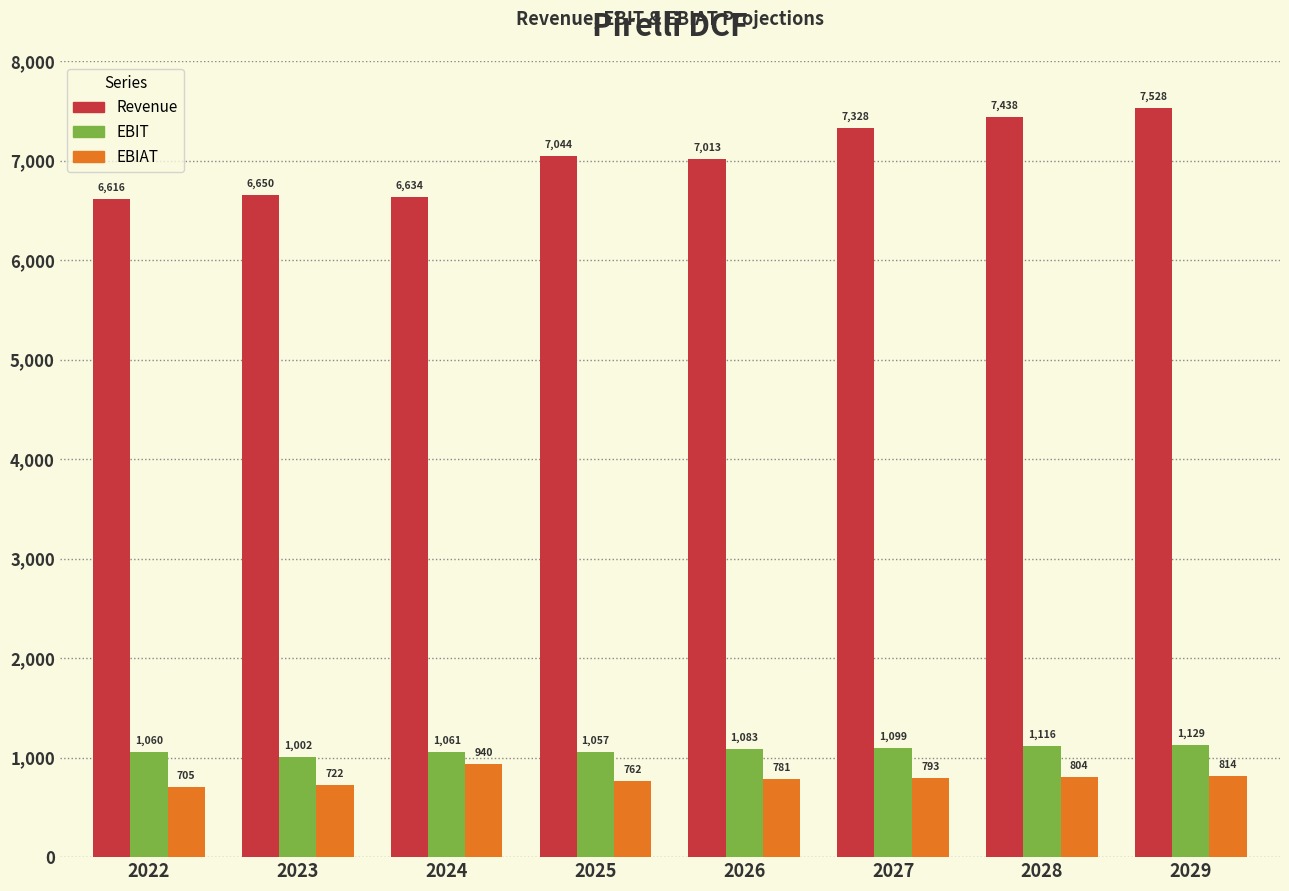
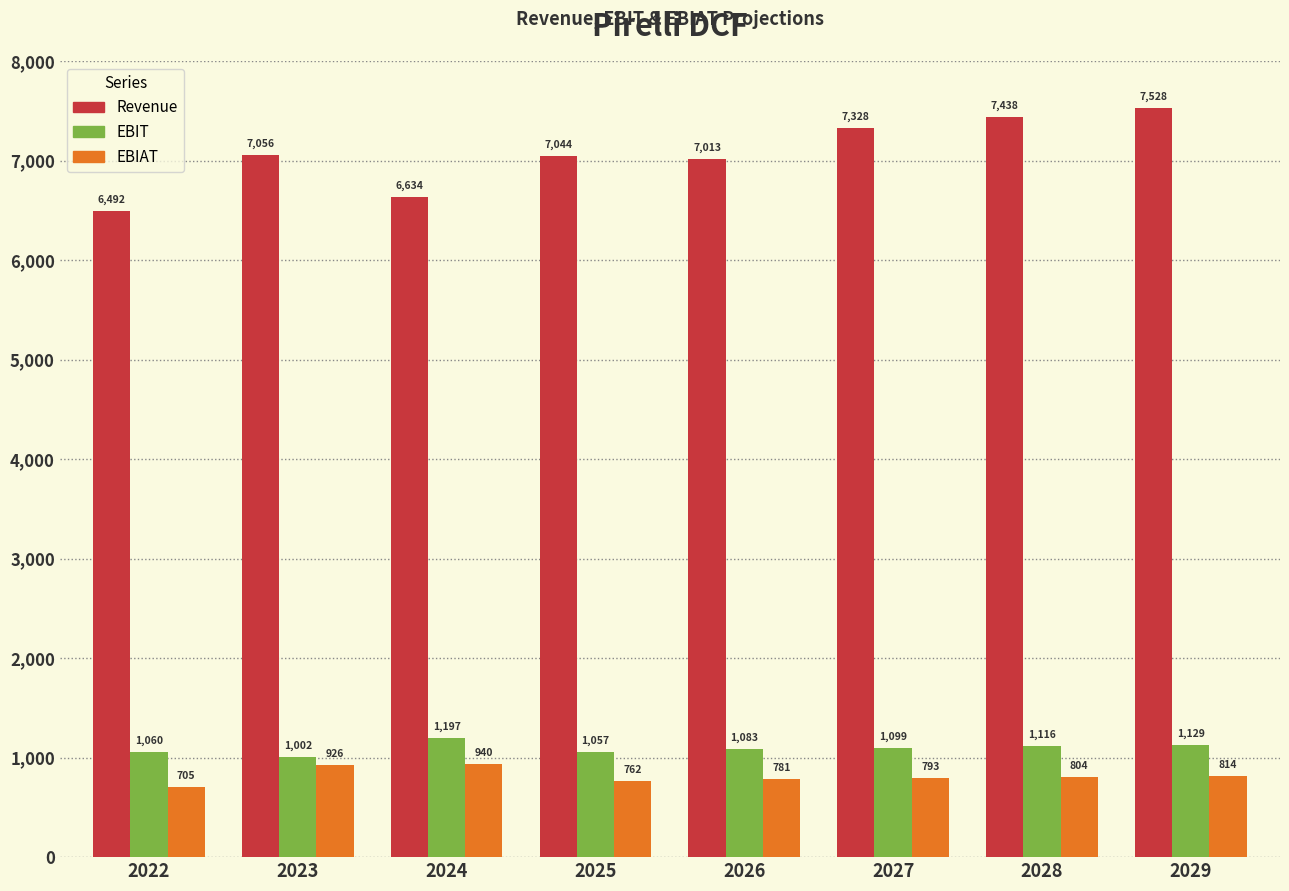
  {
    "Revenue": {
-     "2022": "6,616",
-     "2023": "6,650",
+     "2022": "6,492",
+     "2023": "7,056",
      "2024": "6,634",
      "2025": "7,044",
      "2026": "7,013",
      "2027": "7,328",
      "2028": "7,438",
      "2029": "7,528"
    },
    "EBIT": {
      "2022": "1,060",
      "2023": "1,002",
-     "2024": "1,061",
+     "2024": "1,197",
      "2025": "1,057",
      "2026": "1,083",
      "2027": "1,099",
      "2028": "1,116",
      "2029": "1,129"
    },
    "EBIAT": {
      "2022": "705",
-     "2023": "722",
+     "2023": "926",
      "2024": "940",
      "2025": "762",
      "2026": "781",
      "2027": "793",
      "2028": "804",
      "2029": "814"
    }
  }
